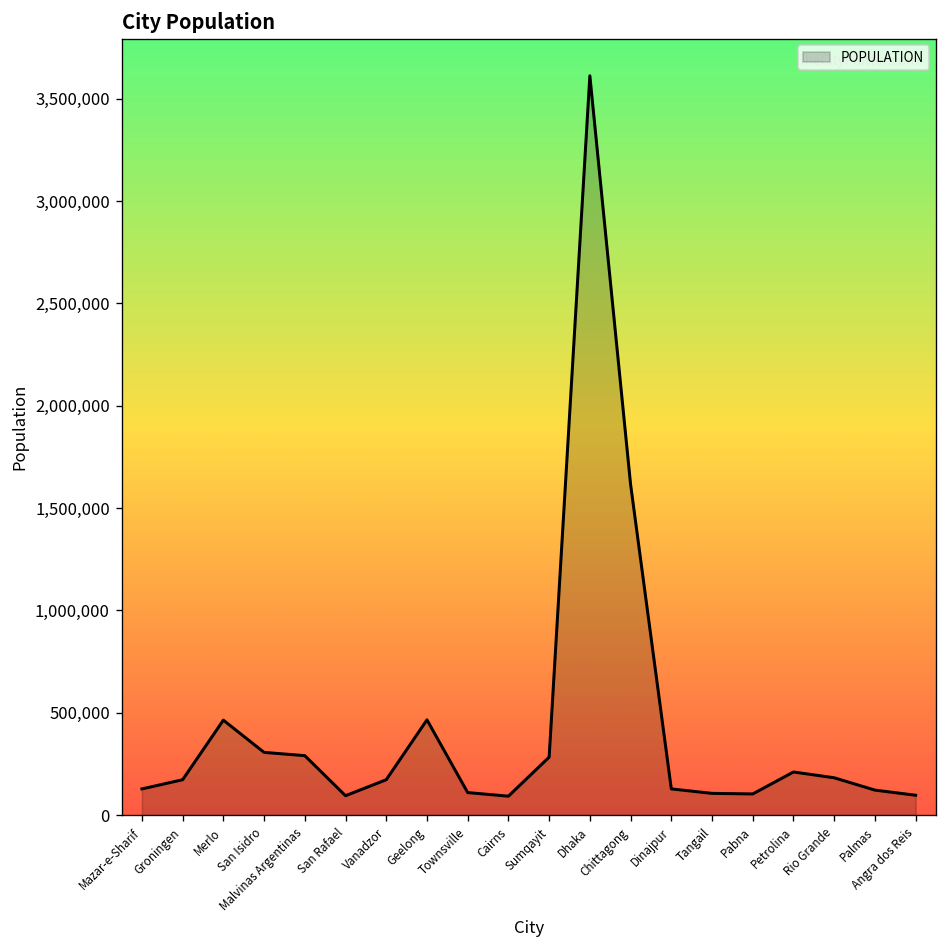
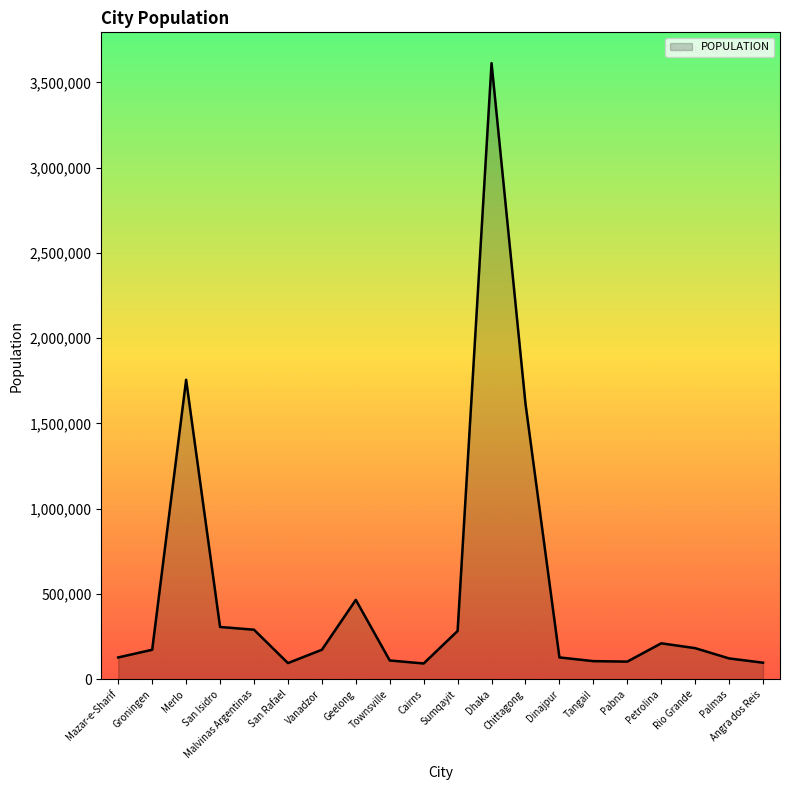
  {
    "Mazar-e-Sharif": "130,000",
    "Groningen": "170,000",
-   "Merlo": "460,000",
+   "Merlo": "1,760,000",
    "San Isidro": "310,000",
    "Malvinas Argentinas": "290,000",
    "San Rafael": "90,000",
    "Vanadzor": "170,000",
    "Geelong": "470,000",
    "Townsville": "110,000",
    "Cairns": "90,000",
    "Sumqayit": "280,000",
    "Dhaka": "3,610,000",
    "Chittagong": "1,620,000",
    "Dinajpur": "130,000",
    "Tangail": "110,000",
    "Pabna": "100,000",
    "Petrolina": "210,000",
    "Rio Grande": "180,000",
    "Palmas": "120,000",
    "Angra dos Reis": "100,000"
  }
